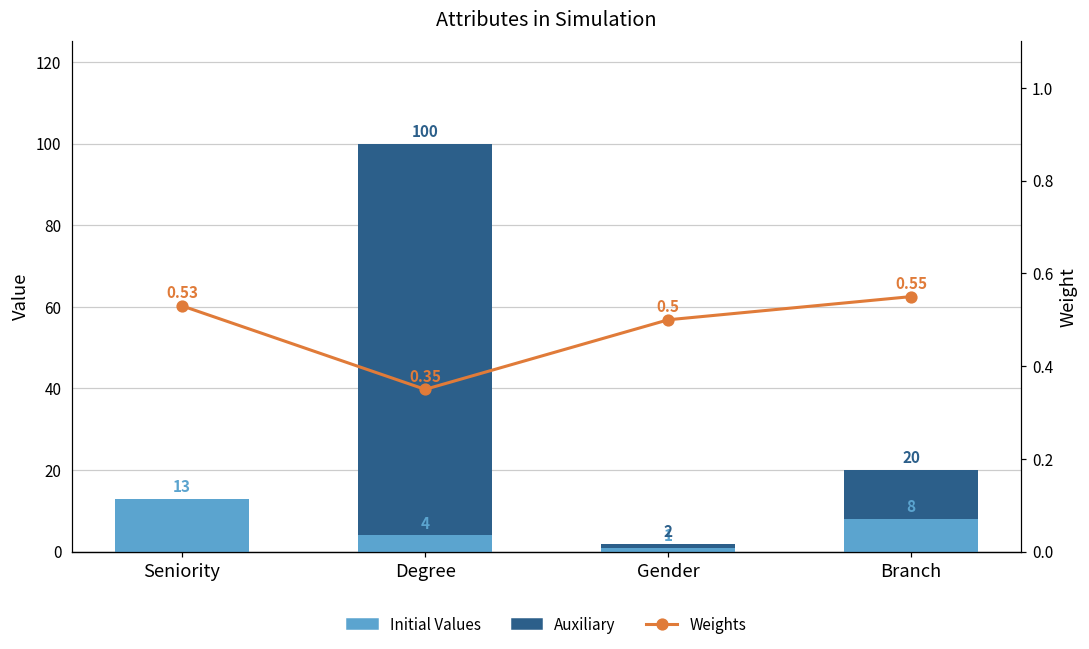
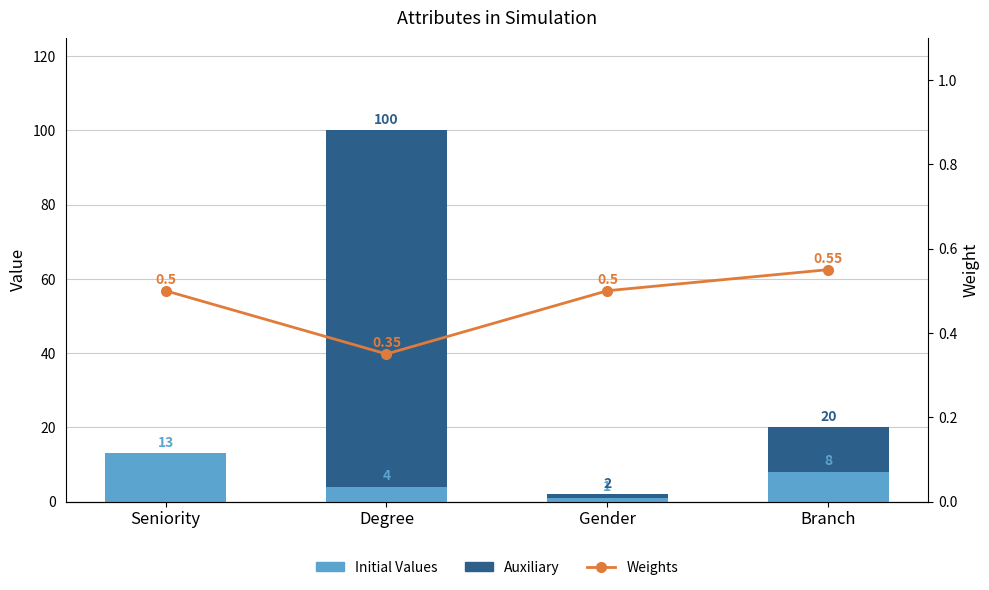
  {
    "Initial Values": {
      "Seniority": 13,
      "Degree": 4,
      "Branch": 8
    },
    "Weights": {
-     "Seniority": 0.53,
+     "Seniority": 0.5,
      "Degree": 0.35,
      "Gender": 0.5,
      "Branch": 0.55
    }
  }
